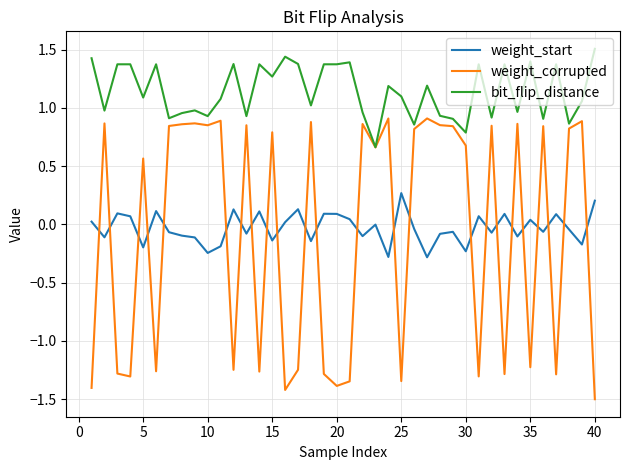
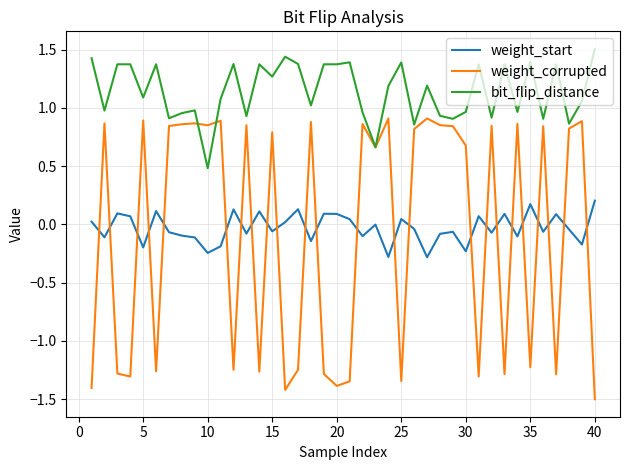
  {
    "weight_start": {
      "5": -0.20,
      "10": -0.24,
-     "15": -0.14,
+     "15": -0.06,
      "20": 0.09,
-     "25": 0.27,
+     "25": 0.05,
      "30": -0.23,
-     "35": 0.04,
+     "35": 0.17,
      "40": 0.20
    },
    "weight_corrupted": {
-     "5": 0.57,
+     "5": 0.89,
      "10": 0.85,
      "15": 0.79,
      "20": -1.39,
      "25": -1.34,
      "30": 0.68,
      "35": -1.23,
      "40": -1.50
    },
    "bit_flip_distance": {
      "5": 1.09,
-     "10": 0.93,
+     "10": 0.48,
      "15": 1.27,
      "20": 1.38,
-     "25": 1.10,
-     "30": 0.79
+     "25": 1.39,
+     "30": 0.97
    }
  }
